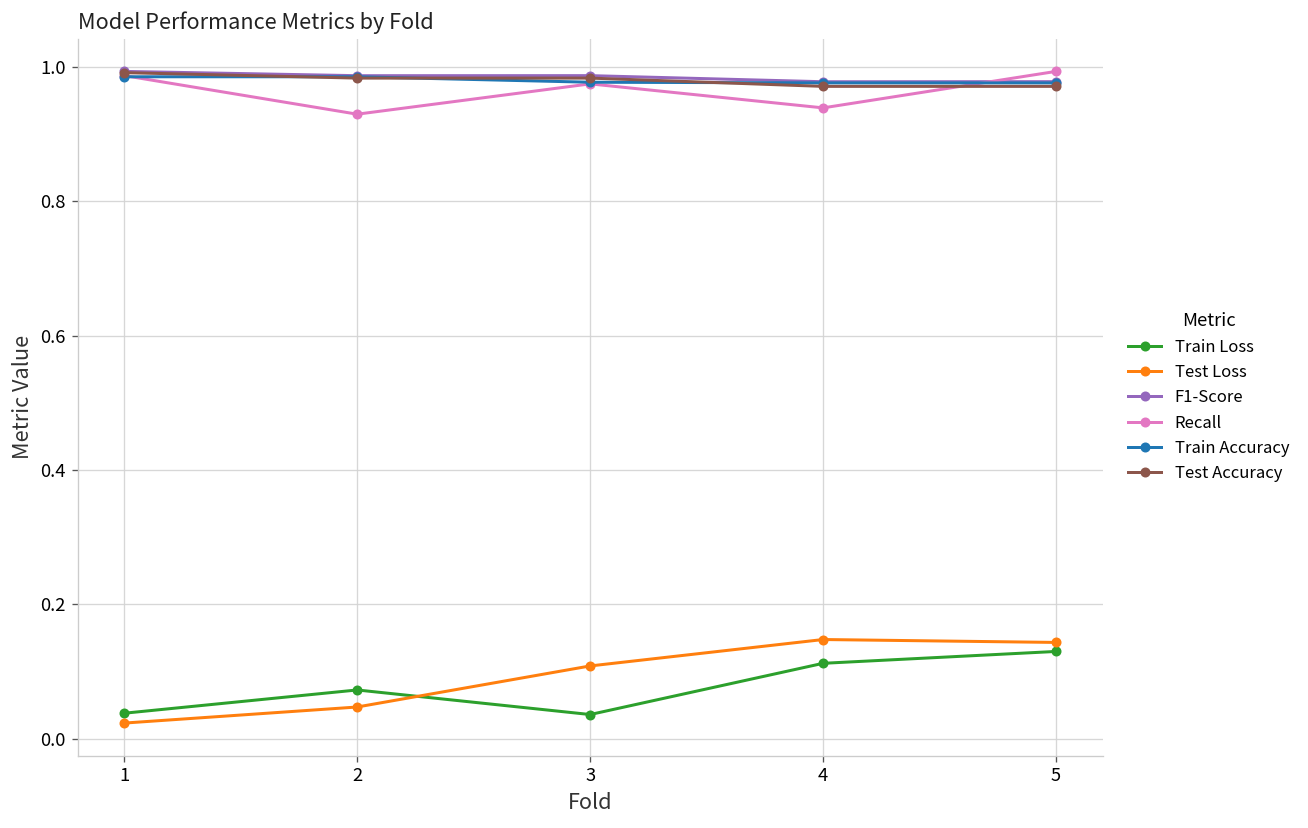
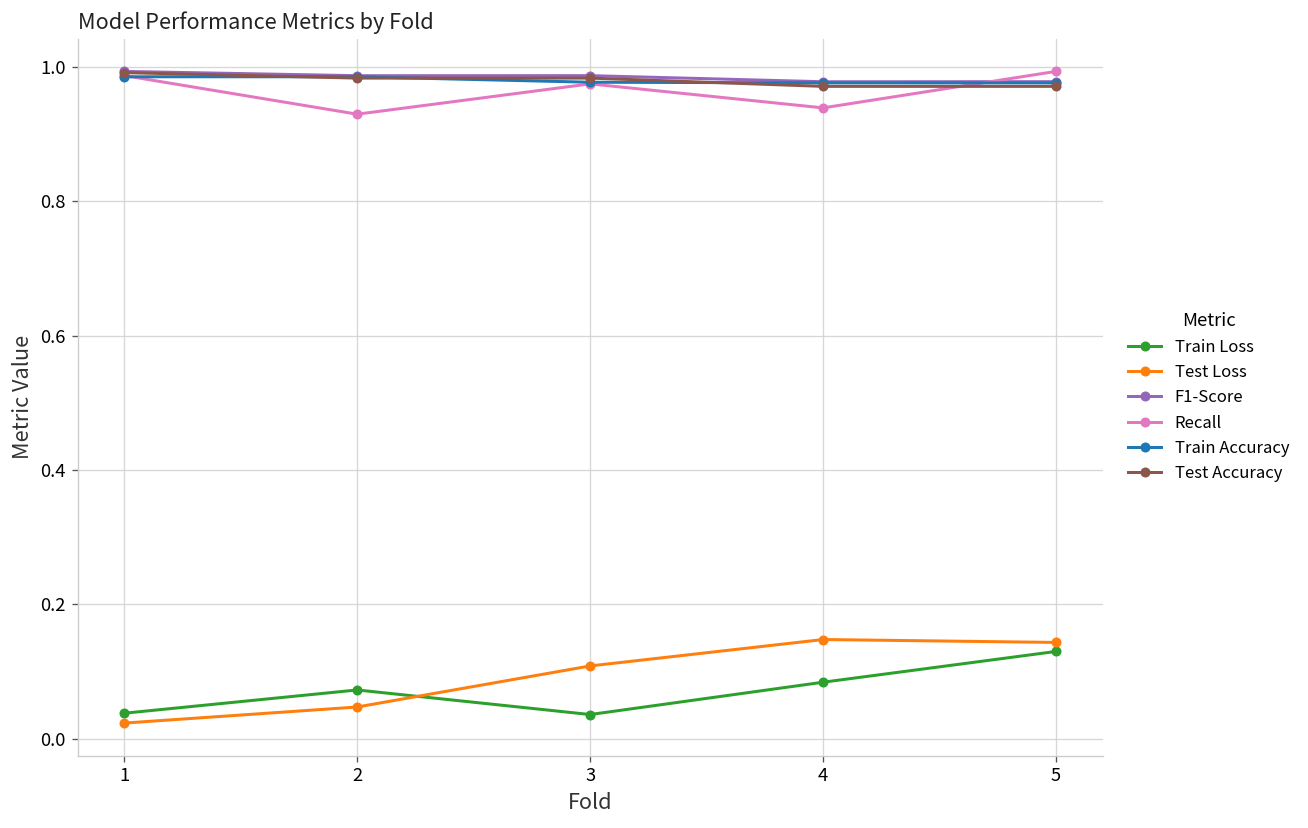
  {
    "Train Loss": {
      "1": 0.04,
      "2": 0.07,
      "3": 0.04,
-     "4": 0.11,
+     "4": 0.08,
      "5": 0.13
    },
    "Test Loss": {
      "1": 0.02,
      "2": 0.05,
      "3": 0.11,
      "4": 0.15,
      "5": 0.14
    },
    "Recall": {
      "2": 0.93,
      "4": 0.94,
      "5": 0.99
    },
    "Test Accuracy": {
      "4": 0.97,
      "5": 0.97
    }
  }
